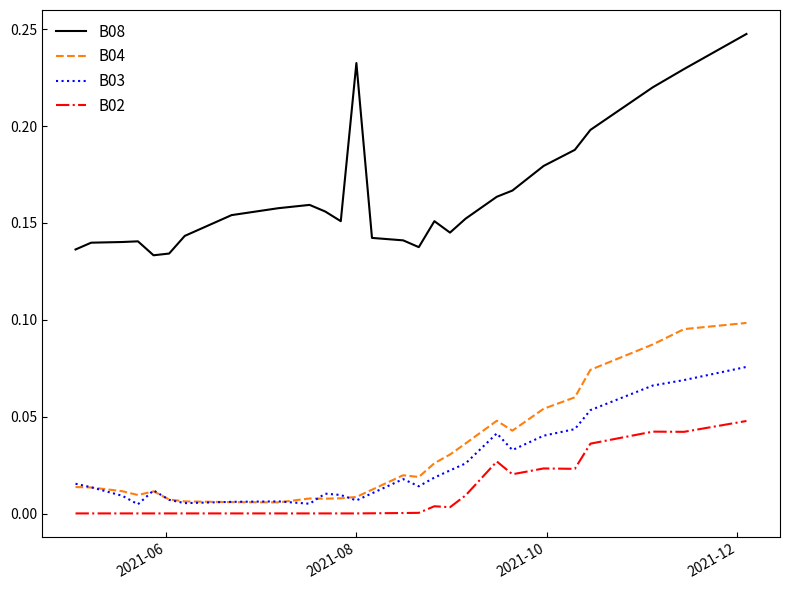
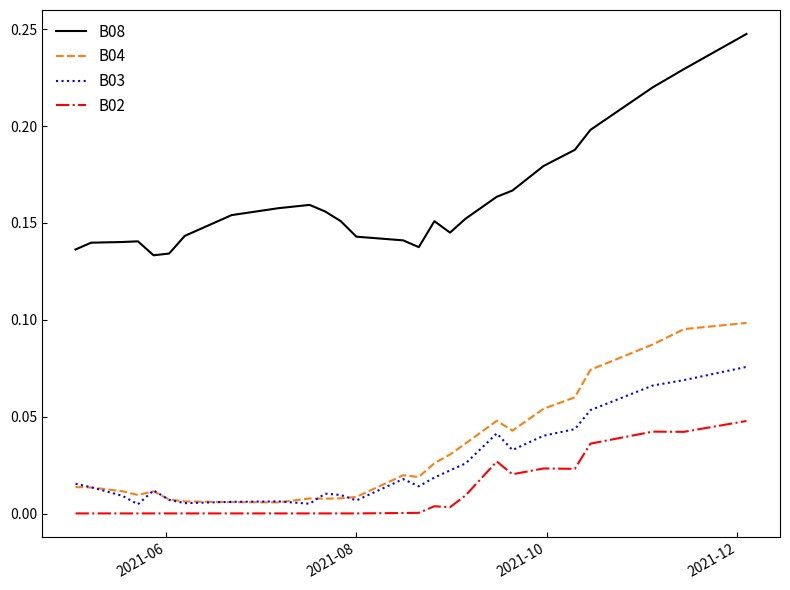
  {
    "B08": {
-     "2021-08": 0.233
+     "2021-08": 0.143
    },
    "B04": {
      "2021-08": 0.009
    },
    "B03": {
      "2021-08": 0.007
    },
    "B02": {
      "2021-08": 0.000
    }
  }
